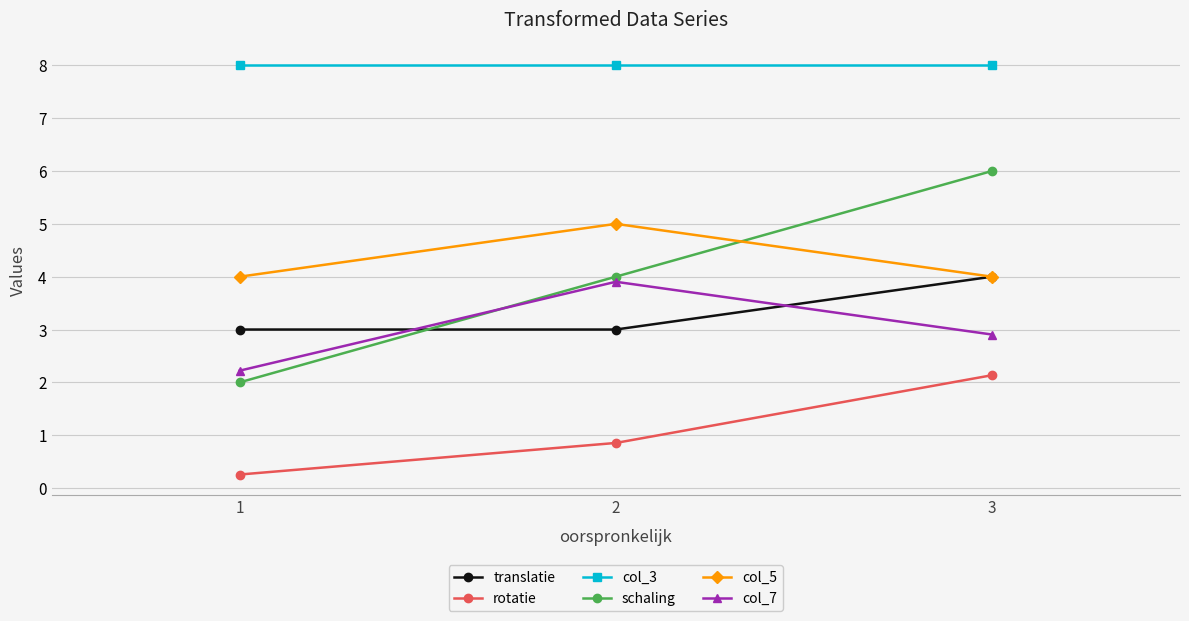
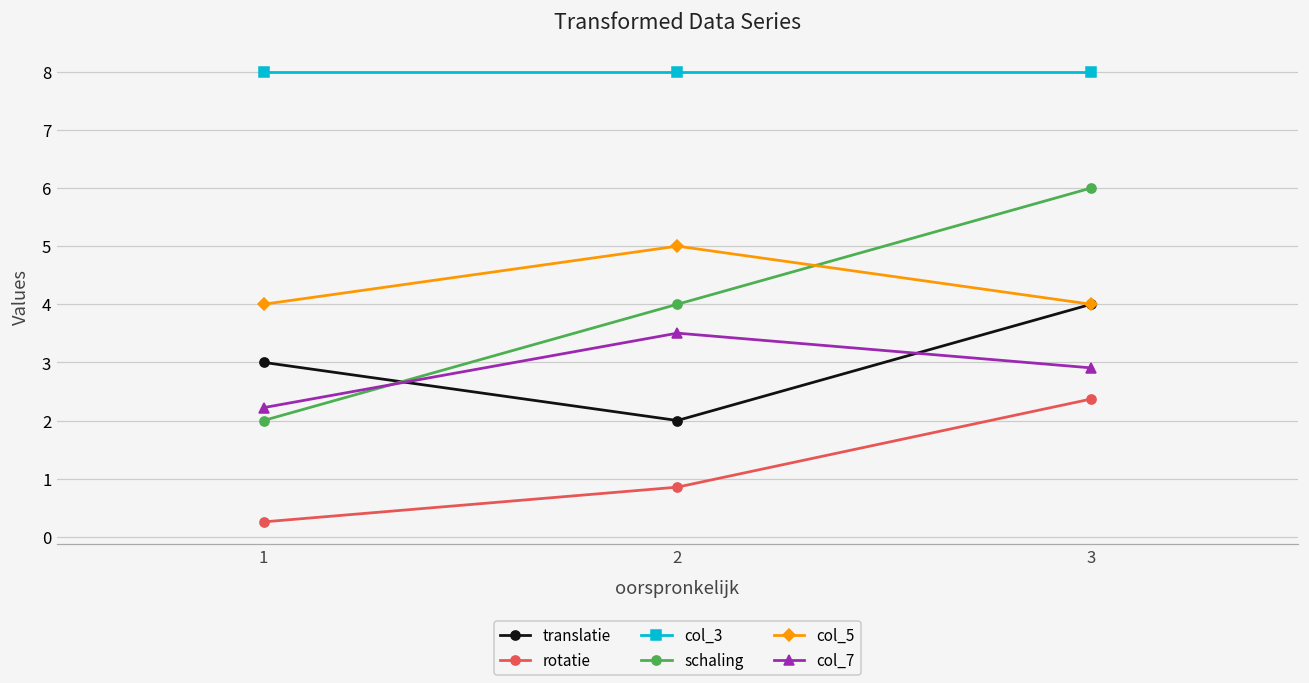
  {
    "translatie": {
      "1": 3,
-     "2": 3
+     "2": 2
    },
    "rotatie": {
      "1": 0.3,
      "2": 0.9,
-     "3": 2.1
+     "3": 2.4
    },
    "col_3": {
      "1": 8.0,
      "2": 8.0,
      "3": 8.0
    },
    "schaling": {
      "1": 2.0,
      "2": 4.0,
      "3": 6.0
    },
    "col_5": {
      "1": 4.0,
      "2": 5.0
    },
    "col_7": {
      "1": 2.2,
-     "2": 3.9,
+     "2": 3.5,
      "3": 2.9
    }
  }
